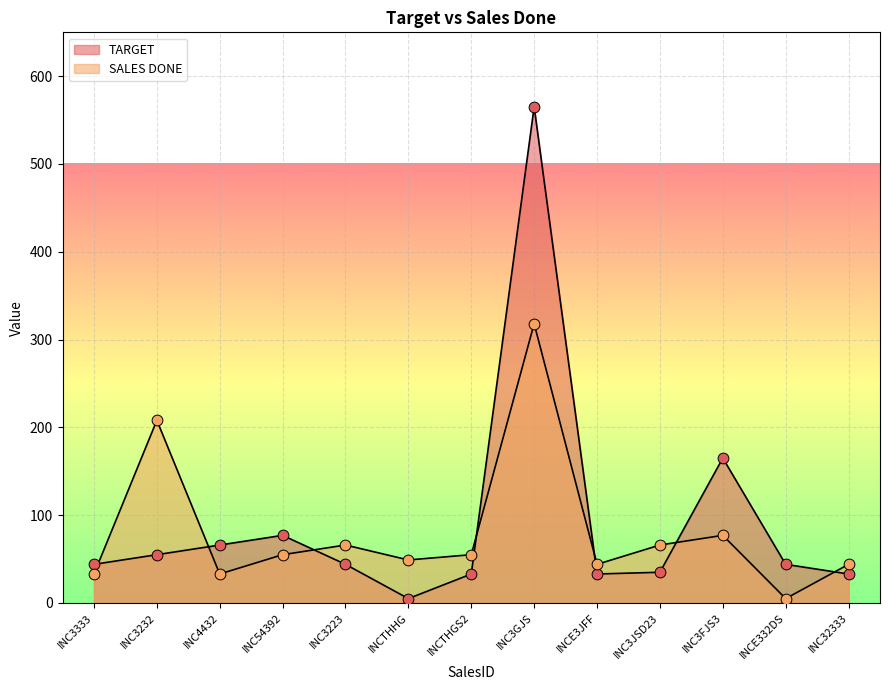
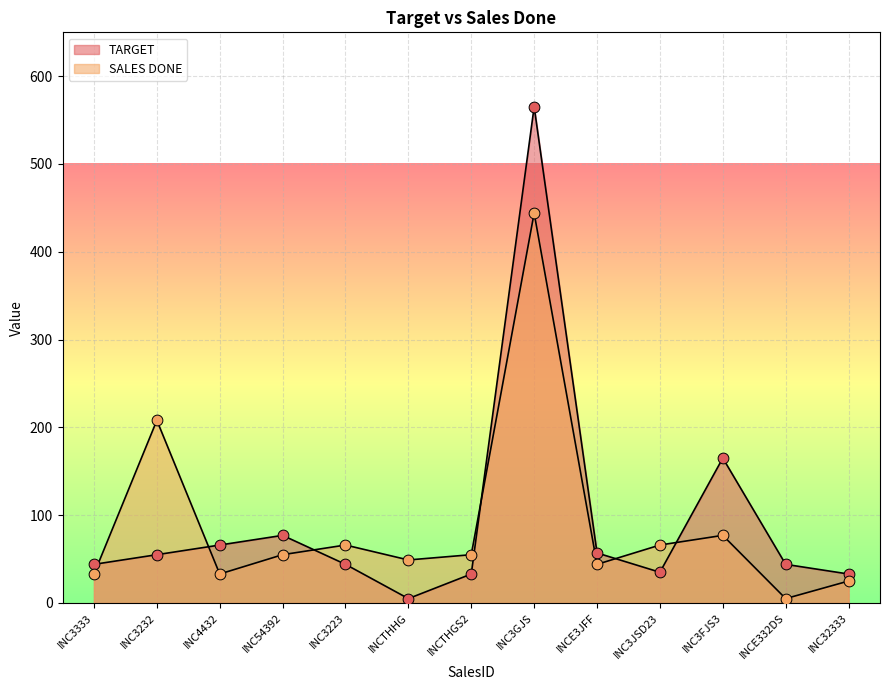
  {
    "TARGET": {
      "INC3333": 40,
      "INC3232": 60,
      "INC4432": 70,
      "INC54392": 80,
      "INC3223": 40,
      "INCTHHG": 10,
      "INCTHGS2": 30,
      "INC3GJS": 570,
-     "INCE3JFF": 30,
+     "INCE3JFF": 60,
      "INC3JSD23": 40,
      "INC3FJS3": 170,
      "INCE332DS": 40,
      "INC32333": 30
    },
    "SALES DONE": {
      "INC3333": 30,
      "INC3232": 210,
      "INC4432": 30,
      "INC54392": 60,
      "INC3223": 70,
      "INCTHHG": 50,
      "INCTHGS2": 60,
-     "INC3GJS": 320,
+     "INC3GJS": 440,
      "INCE3JFF": 40,
      "INC3JSD23": 70,
      "INC3FJS3": 80,
      "INCE332DS": 10,
-     "INC32333": 40
+     "INC32333": 30
    }
  }
